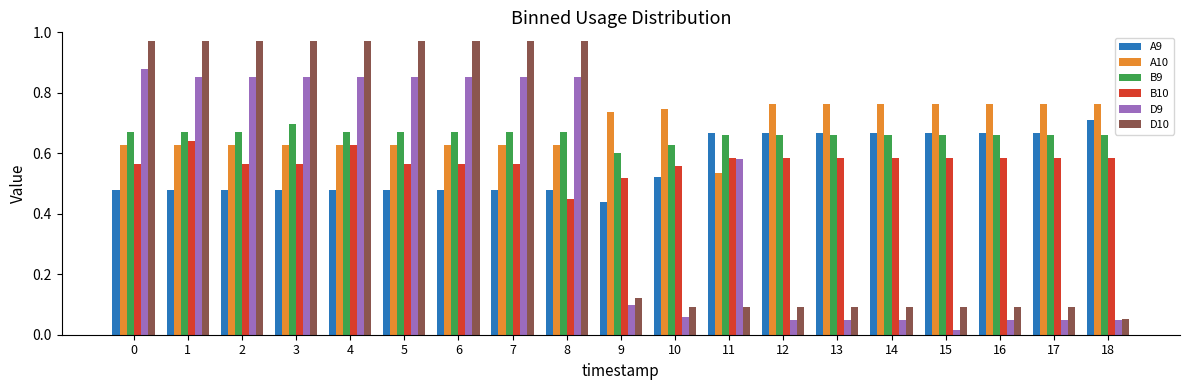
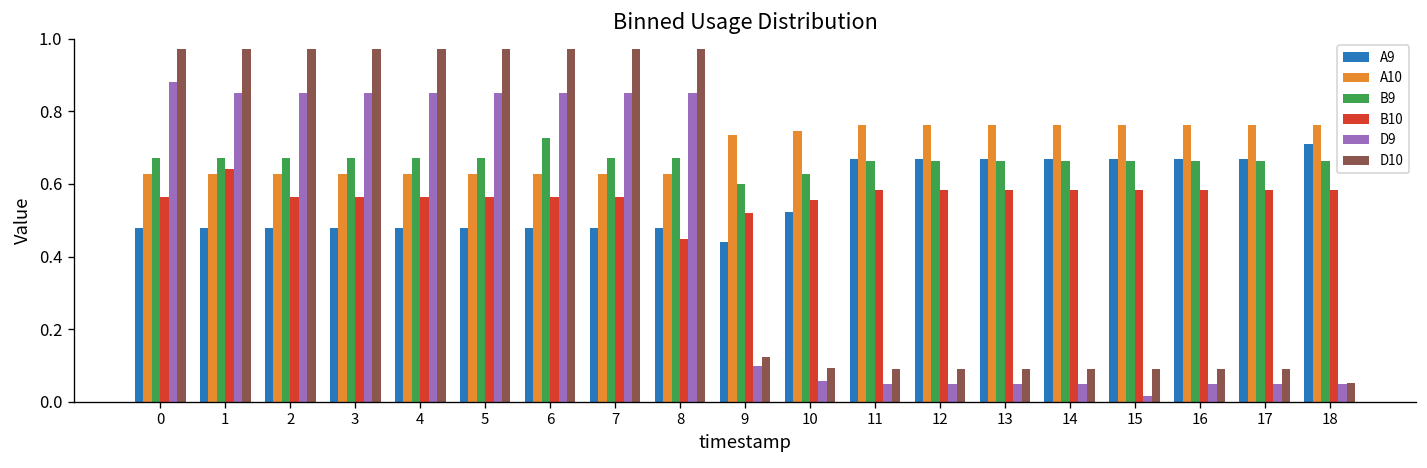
  {
    "A9": {
      "0": 0.48,
      "1": 0.48,
      "2": 0.48,
      "3": 0.48,
      "4": 0.48,
      "5": 0.48,
      "6": 0.48,
      "7": 0.48,
      "8": 0.48,
      "9": 0.44,
      "10": 0.52,
      "11": 0.67,
      "12": 0.67,
      "13": 0.67,
      "14": 0.67,
      "15": 0.67,
      "16": 0.67,
      "17": 0.67,
      "18": 0.71
    },
    "A10": {
      "0": 0.63,
      "1": 0.63,
      "2": 0.63,
      "3": 0.63,
      "4": 0.63,
      "5": 0.63,
      "6": 0.63,
      "7": 0.63,
      "8": 0.63,
      "9": 0.73,
      "10": 0.75,
-     "11": 0.54,
+     "11": 0.76,
      "12": 0.76,
      "13": 0.76,
      "14": 0.76,
      "15": 0.76,
      "16": 0.76,
      "17": 0.76,
      "18": 0.76
    },
    "B9": {
      "0": 0.67,
      "1": 0.67,
      "2": 0.67,
-     "3": 0.70,
+     "3": 0.67,
      "4": 0.67,
      "5": 0.67,
-     "6": 0.67,
+     "6": 0.73,
      "7": 0.67,
      "8": 0.67,
      "9": 0.60,
      "10": 0.63,
      "11": 0.66,
      "12": 0.66,
      "13": 0.66,
      "14": 0.66,
      "15": 0.66,
      "16": 0.66,
      "17": 0.66,
      "18": 0.66
    },
    "B10": {
      "0": 0.56,
      "1": 0.64,
      "2": 0.56,
      "3": 0.56,
-     "4": 0.63,
+     "4": 0.56,
      "5": 0.56,
      "6": 0.56,
      "7": 0.56,
      "8": 0.45,
      "9": 0.52,
      "10": 0.56,
      "11": 0.58,
      "12": 0.58,
      "13": 0.58,
      "14": 0.58,
      "15": 0.58,
      "16": 0.58,
      "17": 0.58,
      "18": 0.58
    },
    "D9": {
      "0": 0.88,
      "1": 0.85,
      "2": 0.85,
      "3": 0.85,
      "4": 0.85,
      "5": 0.85,
      "6": 0.85,
      "7": 0.85,
      "8": 0.85,
      "9": 0.10,
      "10": 0.06,
-     "11": 0.58,
+     "11": 0.05,
      "12": 0.05,
      "13": 0.05,
      "14": 0.05,
      "15": 0.02,
      "16": 0.05,
      "17": 0.05,
      "18": 0.05
    },
    "D10": {
      "0": 0.97,
      "1": 0.97,
      "2": 0.97,
      "3": 0.97,
      "4": 0.97,
      "5": 0.97,
      "6": 0.97,
      "7": 0.97,
      "8": 0.97,
      "9": 0.12,
      "10": 0.09,
      "11": 0.09,
      "12": 0.09,
      "13": 0.09,
      "14": 0.09,
      "15": 0.09,
      "16": 0.09,
      "17": 0.09,
      "18": 0.05
    }
  }
